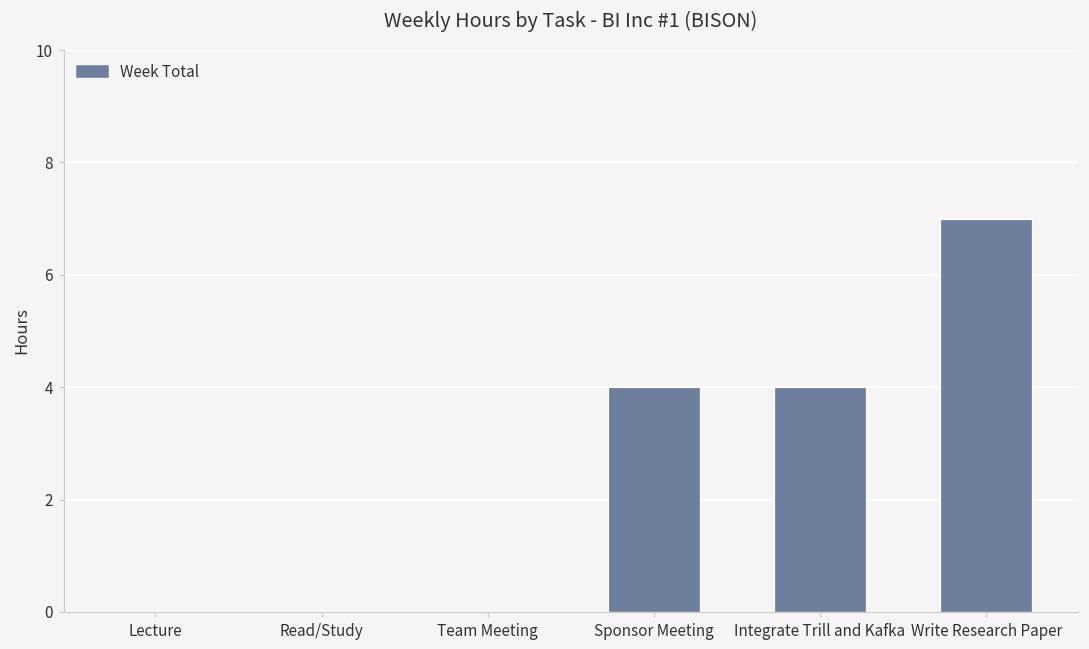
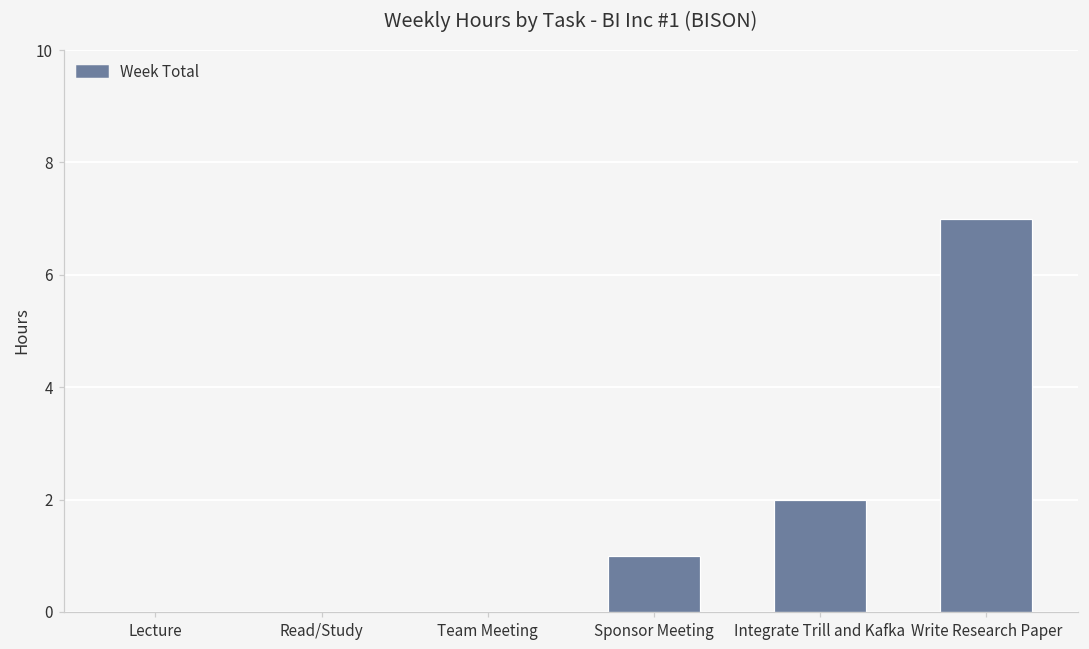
  {
    "Lecture": 0,
    "Read/Study": 0,
    "Team Meeting": 0,
-   "Sponsor Meeting": 4,
-   "Integrate Trill and Kafka": 4,
+   "Sponsor Meeting": 1,
+   "Integrate Trill and Kafka": 2,
    "Write Research Paper": 7
  }
